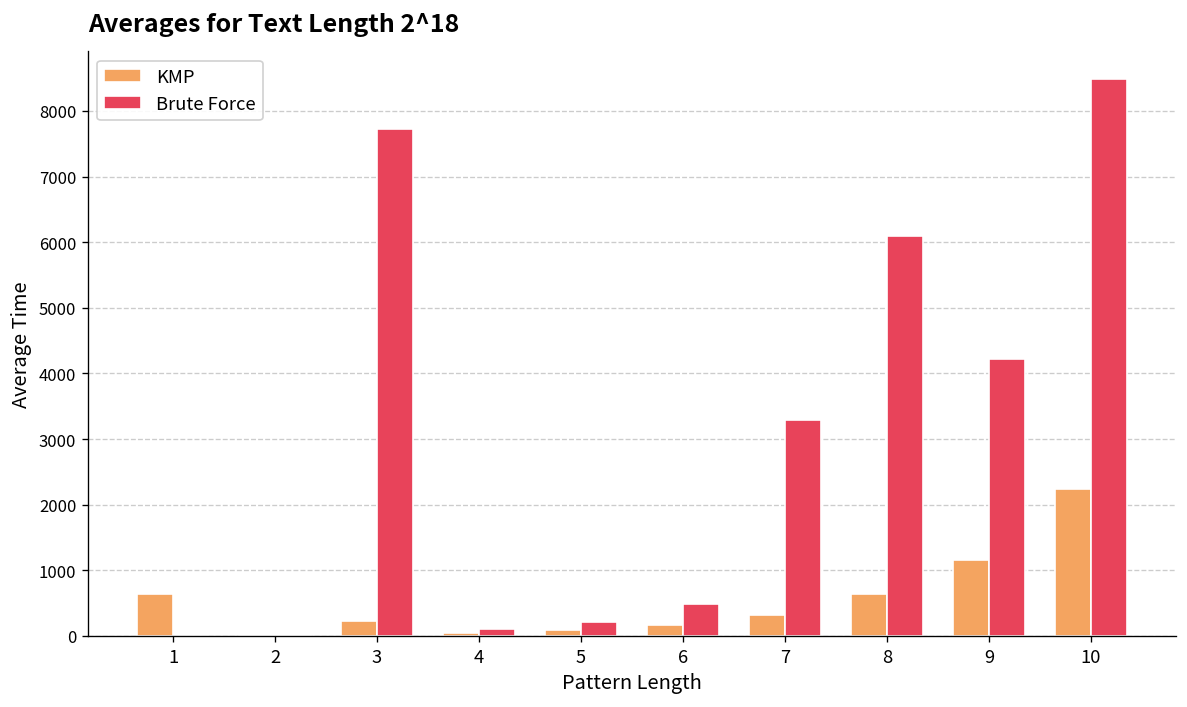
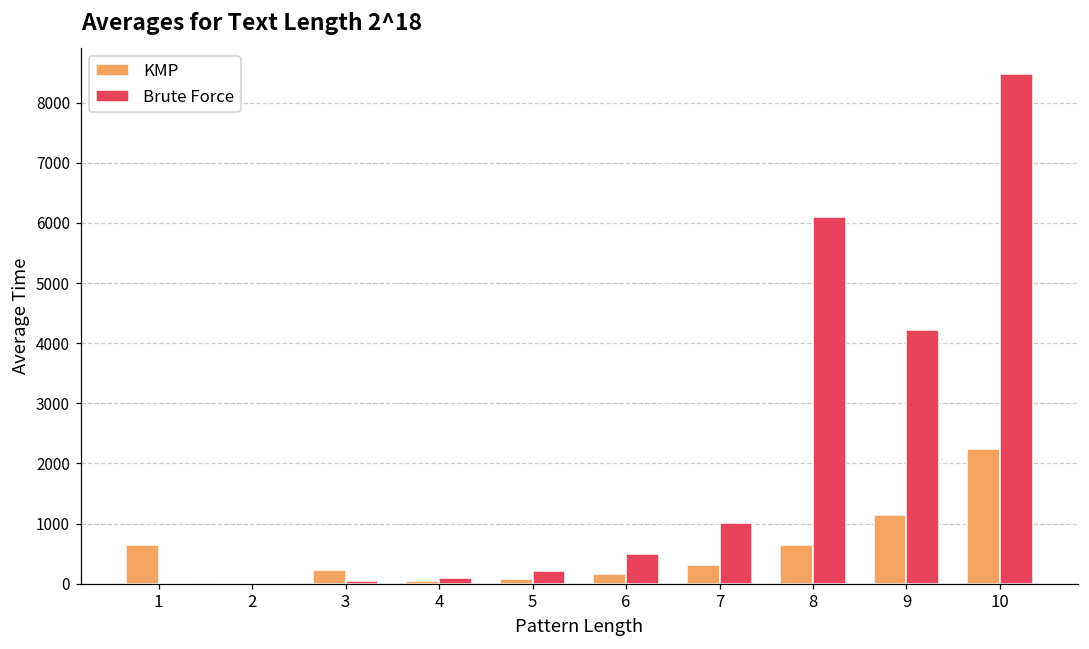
  {
    "KMP": {
      "1": 600,
      "3": 200,
      "5": 100,
      "6": 200,
      "7": 300,
      "8": 600,
      "9": 1200,
      "10": 2200
    },
    "Brute Force": {
-     "3": 7700,
+     "3": 0,
      "4": 100,
      "5": 200,
      "6": 500,
-     "7": 3300,
+     "7": 1000,
      "8": 6100,
      "9": 4200,
      "10": 8500
    }
  }
